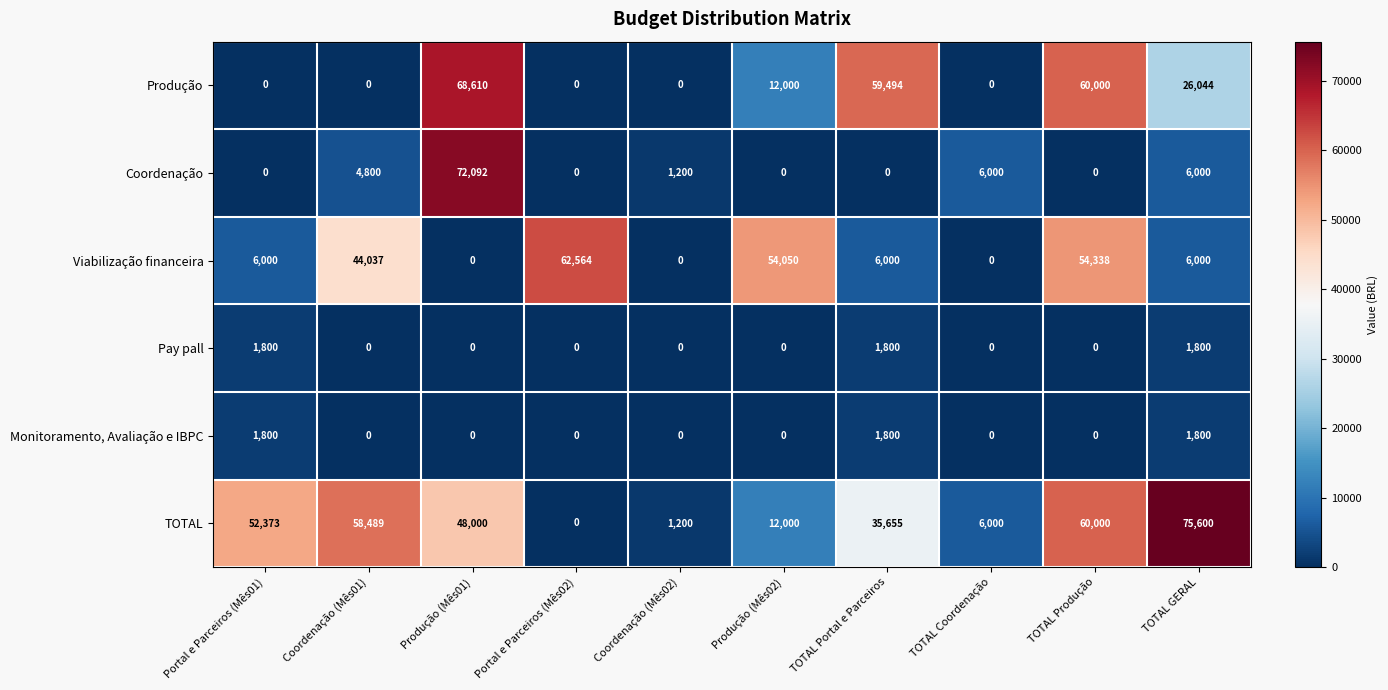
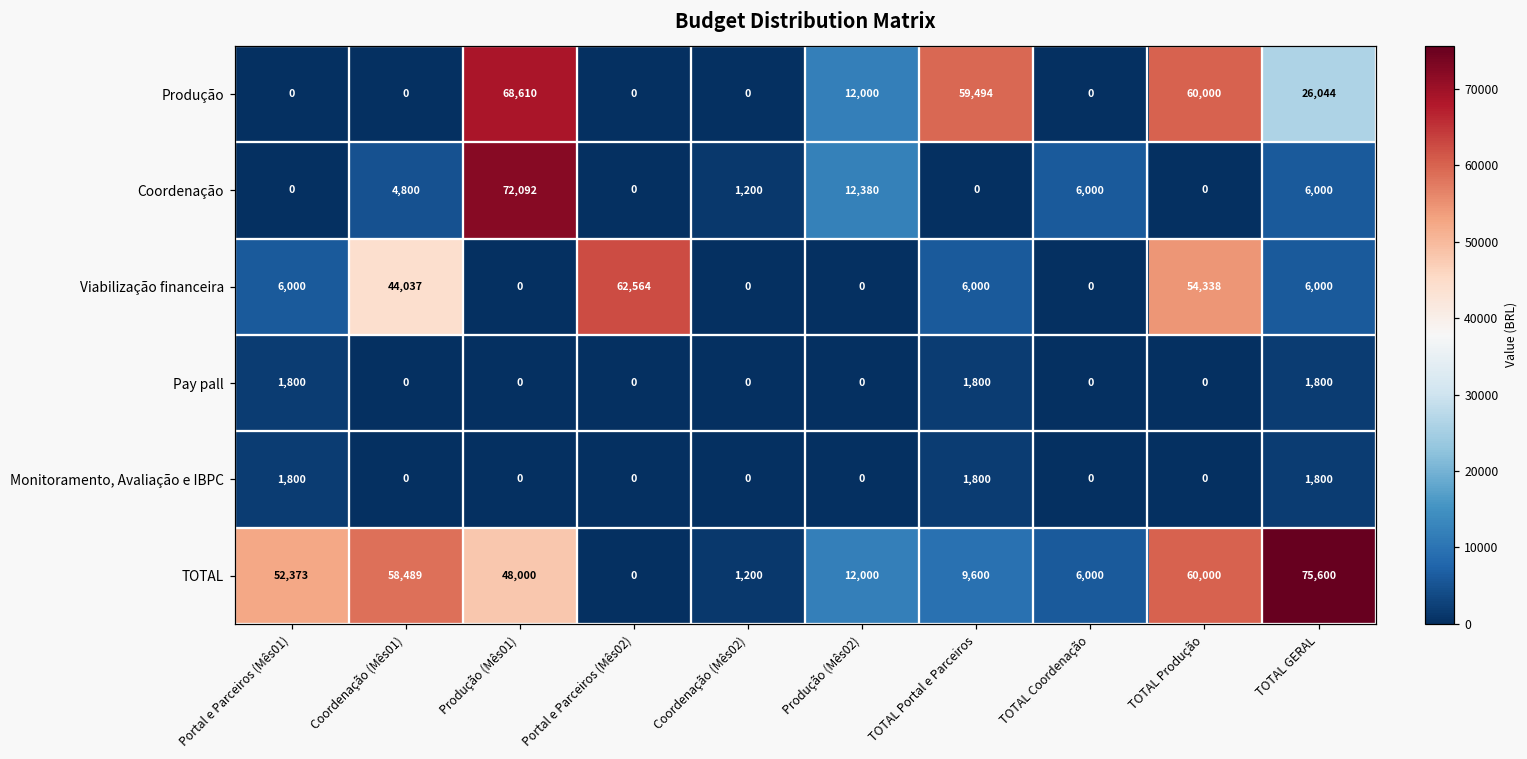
  {
    "Produção": {
      "Portal e Parceiros (Mês01)": "0",
      "Coordenação (Mês01)": "0",
      "Produção (Mês01)": "68,610",
      "Portal e Parceiros (Mês02)": "0",
      "Coordenação (Mês02)": "0",
      "Produção (Mês02)": "12,000",
      "TOTAL Portal e Parceiros": "59,494",
      "TOTAL Coordenação": "0",
      "TOTAL Produção": "60,000",
      "TOTAL GERAL": "26,044"
    },
    "Coordenação": {
      "Portal e Parceiros (Mês01)": "0",
      "Coordenação (Mês01)": "4,800",
      "Produção (Mês01)": "72,092",
      "Portal e Parceiros (Mês02)": "0",
      "Coordenação (Mês02)": "1,200",
-     "Produção (Mês02)": "0",
+     "Produção (Mês02)": "12,380",
      "TOTAL Portal e Parceiros": "0",
      "TOTAL Coordenação": "6,000",
      "TOTAL Produção": "0",
      "TOTAL GERAL": "6,000"
    },
    "Viabilização financeira": {
      "Portal e Parceiros (Mês01)": "6,000",
      "Coordenação (Mês01)": "44,037",
      "Produção (Mês01)": "0",
      "Portal e Parceiros (Mês02)": "62,564",
      "Coordenação (Mês02)": "0",
-     "Produção (Mês02)": "54,050",
+     "Produção (Mês02)": "0",
      "TOTAL Portal e Parceiros": "6,000",
      "TOTAL Coordenação": "0",
      "TOTAL Produção": "54,338",
      "TOTAL GERAL": "6,000"
    },
    "Pay pall": {
      "Portal e Parceiros (Mês01)": "1,800",
      "Coordenação (Mês01)": "0",
      "Produção (Mês01)": "0",
      "Portal e Parceiros (Mês02)": "0",
      "Coordenação (Mês02)": "0",
      "Produção (Mês02)": "0",
      "TOTAL Portal e Parceiros": "1,800",
      "TOTAL Coordenação": "0",
      "TOTAL Produção": "0",
      "TOTAL GERAL": "1,800"
    },
    "Monitoramento, Avaliação e IBPC": {
      "Portal e Parceiros (Mês01)": "1,800",
      "Coordenação (Mês01)": "0",
      "Produção (Mês01)": "0",
      "Portal e Parceiros (Mês02)": "0",
      "Coordenação (Mês02)": "0",
      "Produção (Mês02)": "0",
      "TOTAL Portal e Parceiros": "1,800",
      "TOTAL Coordenação": "0",
      "TOTAL Produção": "0",
      "TOTAL GERAL": "1,800"
    },
    "TOTAL": {
      "Portal e Parceiros (Mês01)": "52,373",
      "Coordenação (Mês01)": "58,489",
      "Produção (Mês01)": "48,000",
      "Portal e Parceiros (Mês02)": "0",
      "Coordenação (Mês02)": "1,200",
      "Produção (Mês02)": "12,000",
-     "TOTAL Portal e Parceiros": "35,655",
+     "TOTAL Portal e Parceiros": "9,600",
      "TOTAL Coordenação": "6,000",
      "TOTAL Produção": "60,000",
      "TOTAL GERAL": "75,600"
    }
  }
